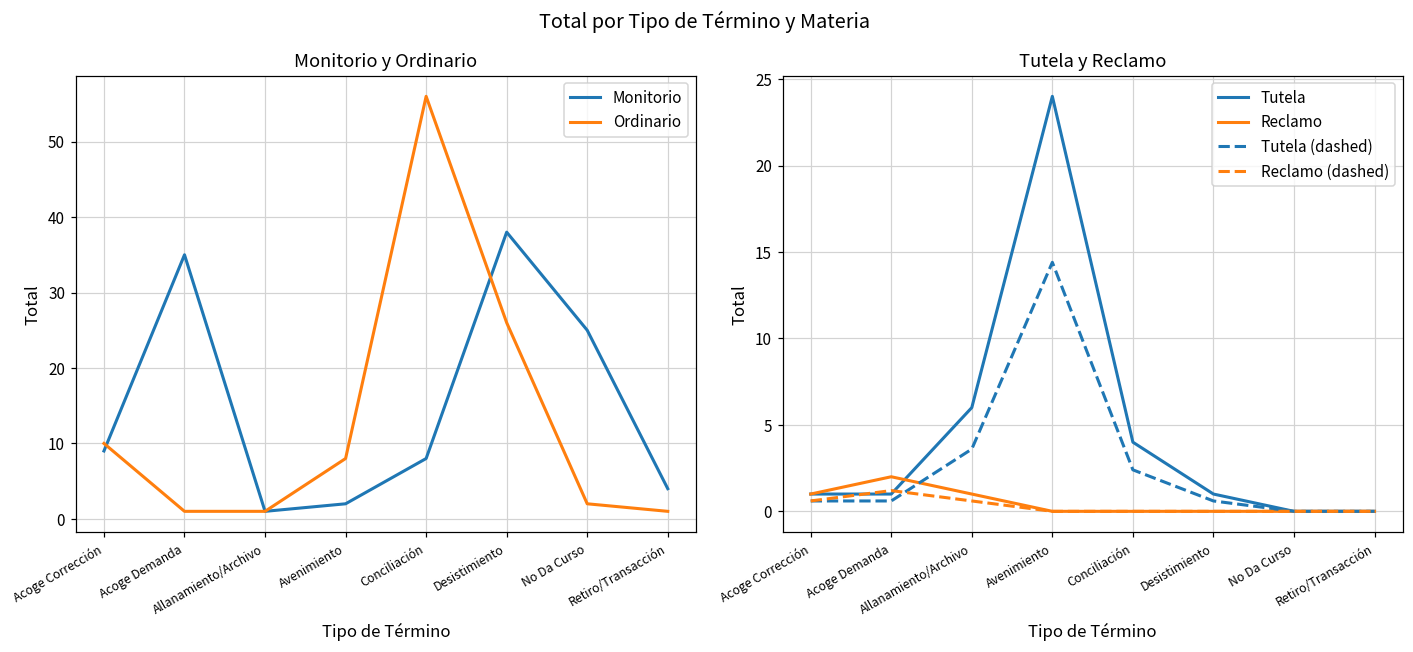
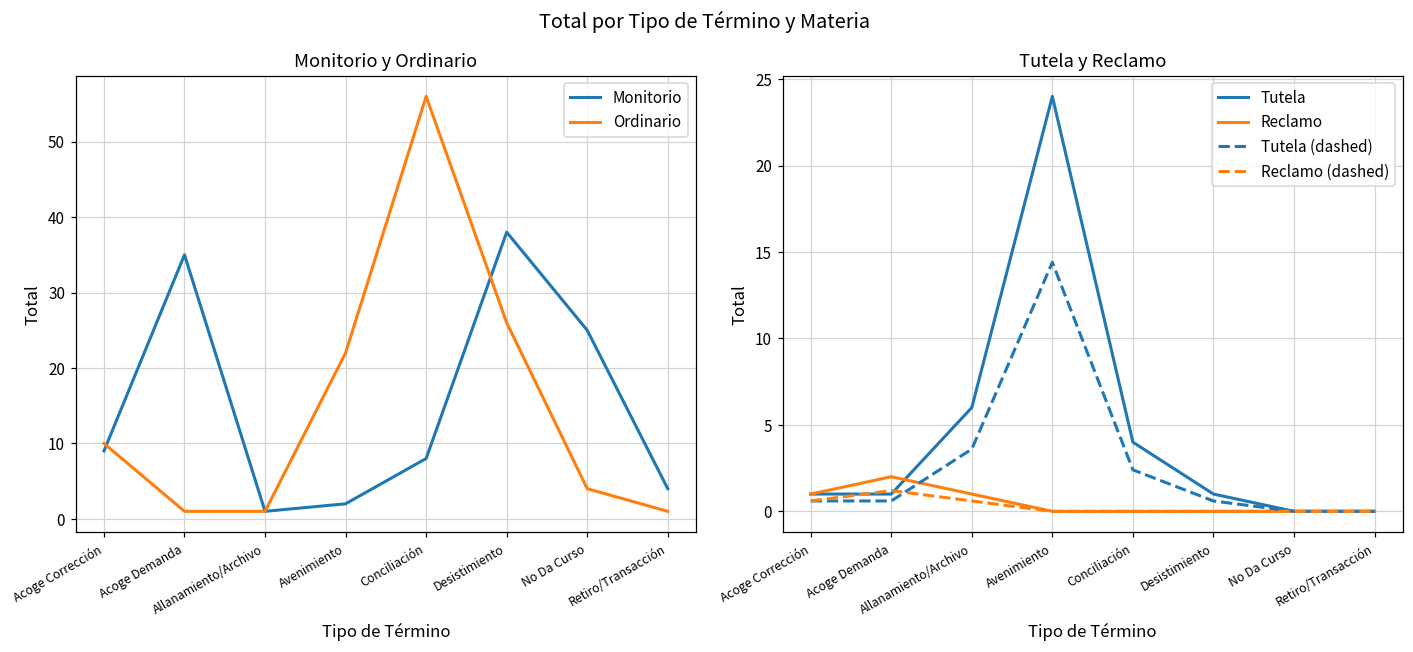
  {
    "Monitorio y Ordinario": {
      "Monitorio": {
        "Acoge Corrección": 9,
        "Acoge Demanda": 35,
        "Avenimiento": 2,
        "Conciliación": 8,
        "Desistimiento": 38,
        "No Da Curso": 25,
        "Retiro/Transacción": 4
      },
      "Ordinario": {
        "Acoge Corrección": 10,
        "Acoge Demanda": 1,
-       "Avenimiento": 8,
+       "Avenimiento": 22,
        "Conciliación": 56,
        "Desistimiento": 26,
-       "No Da Curso": 2,
+       "No Da Curso": 4,
        "Retiro/Transacción": 1
      }
    }
  }
